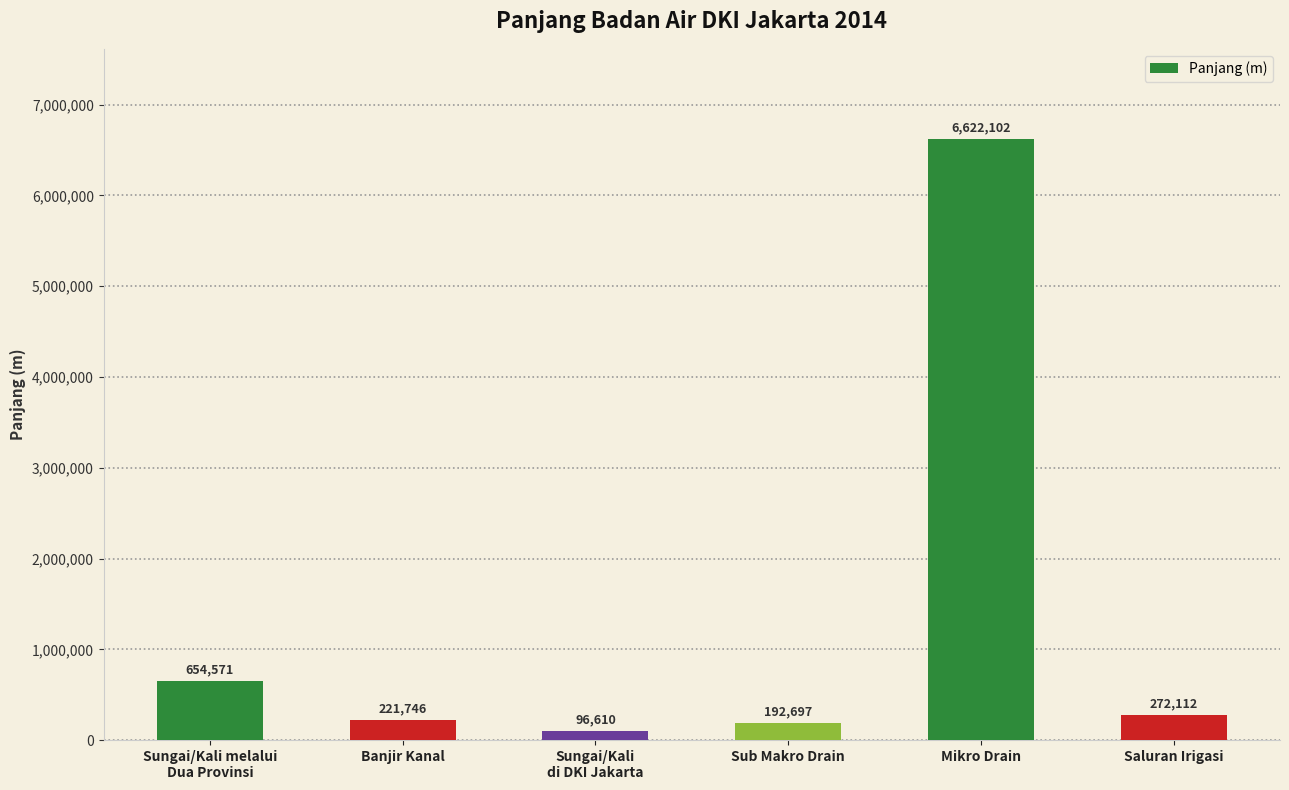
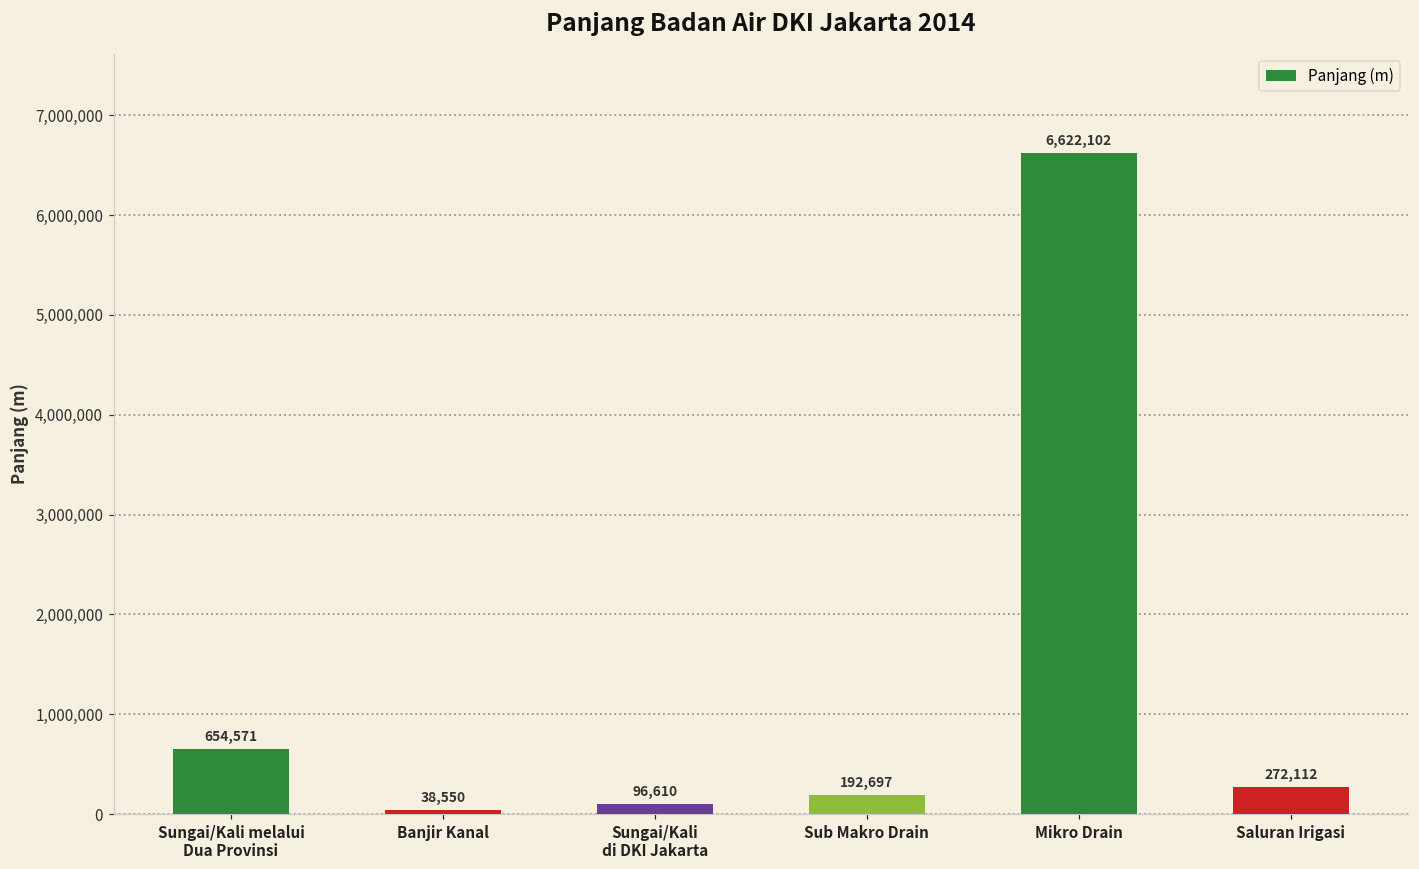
  {
    "Sungai/Kali melalui Dua Provinsi": "654,571",
-   "Banjir Kanal": "221,746",
+   "Banjir Kanal": "38,550",
    "Sungai/Kali di DKI Jakarta": "96,610",
    "Sub Makro Drain": "192,697",
    "Mikro Drain": "6,622,102",
    "Saluran Irigasi": "272,112"
  }
